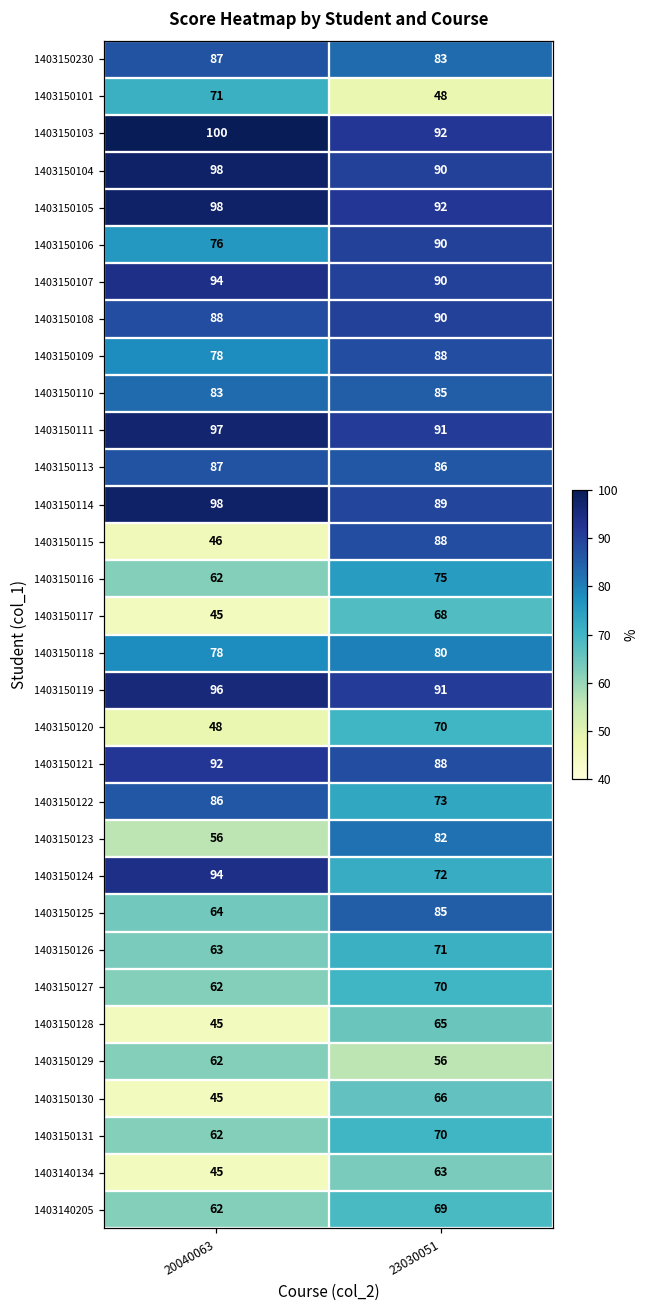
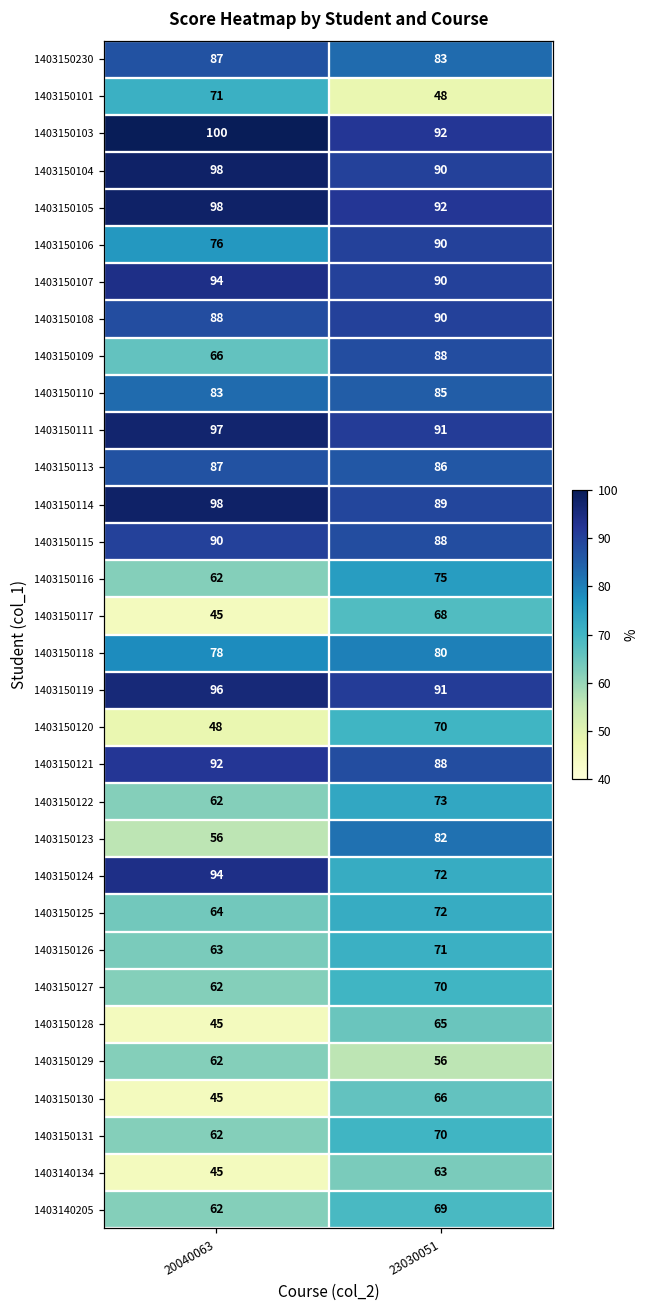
  {
    "1403150230": {
      "20040063": 87,
      "23030051": 83
    },
    "1403150101": {
      "20040063": 71,
      "23030051": 48
    },
    "1403150103": {
      "20040063": 100,
      "23030051": 92
    },
    "1403150104": {
      "20040063": 98,
      "23030051": 90
    },
    "1403150105": {
      "20040063": 98,
      "23030051": 92
    },
    "1403150106": {
      "20040063": 76,
      "23030051": 90
    },
    "1403150107": {
      "20040063": 94,
      "23030051": 90
    },
    "1403150108": {
      "20040063": 88,
      "23030051": 90
    },
    "1403150109": {
-     "20040063": 78,
+     "20040063": 66,
      "23030051": 88
    },
    "1403150110": {
      "20040063": 83,
      "23030051": 85
    },
    "1403150111": {
      "20040063": 97,
      "23030051": 91
    },
    "1403150113": {
      "20040063": 87,
      "23030051": 86
    },
    "1403150114": {
      "20040063": 98,
      "23030051": 89
    },
    "1403150115": {
-     "20040063": 46,
+     "20040063": 90,
      "23030051": 88
    },
    "1403150116": {
      "20040063": 62,
      "23030051": 75
    },
    "1403150117": {
      "20040063": 45,
      "23030051": 68
    },
    "1403150118": {
      "20040063": 78,
      "23030051": 80
    },
    "1403150119": {
      "20040063": 96,
      "23030051": 91
    },
    "1403150120": {
      "20040063": 48,
      "23030051": 70
    },
    "1403150121": {
      "20040063": 92,
      "23030051": 88
    },
    "1403150122": {
-     "20040063": 86,
+     "20040063": 62,
      "23030051": 73
    },
    "1403150123": {
      "20040063": 56,
      "23030051": 82
    },
    "1403150124": {
      "20040063": 94,
      "23030051": 72
    },
    "1403150125": {
      "20040063": 64,
-     "23030051": 85
+     "23030051": 72
    },
    "1403150126": {
      "20040063": 63,
      "23030051": 71
    },
    "1403150127": {
      "20040063": 62,
      "23030051": 70
    },
    "1403150128": {
      "20040063": 45,
      "23030051": 65
    },
    "1403150129": {
      "20040063": 62,
      "23030051": 56
    },
    "1403150130": {
      "20040063": 45,
      "23030051": 66
    },
    "1403150131": {
      "20040063": 62,
      "23030051": 70
    },
    "1403140134": {
      "20040063": 45,
      "23030051": 63
    },
    "1403140205": {
      "20040063": 62,
      "23030051": 69
    }
  }
